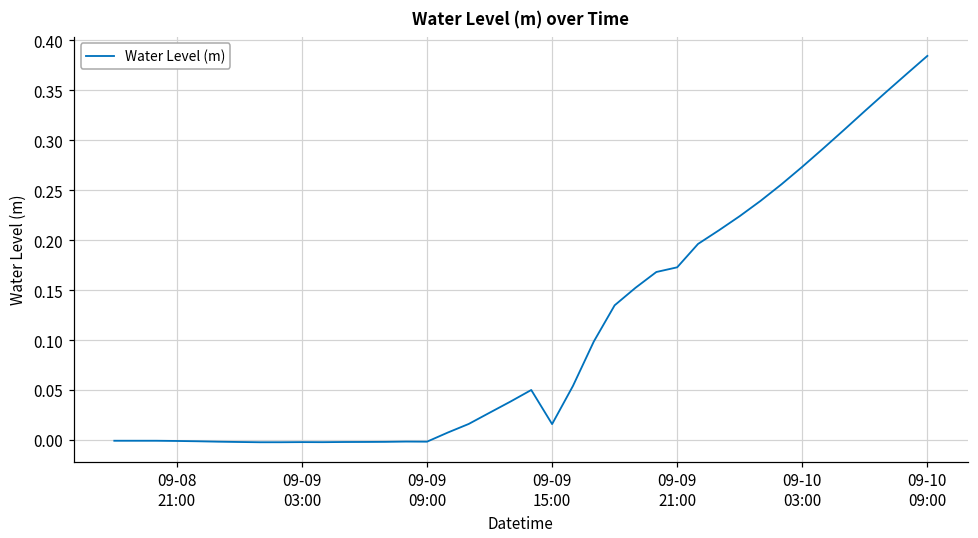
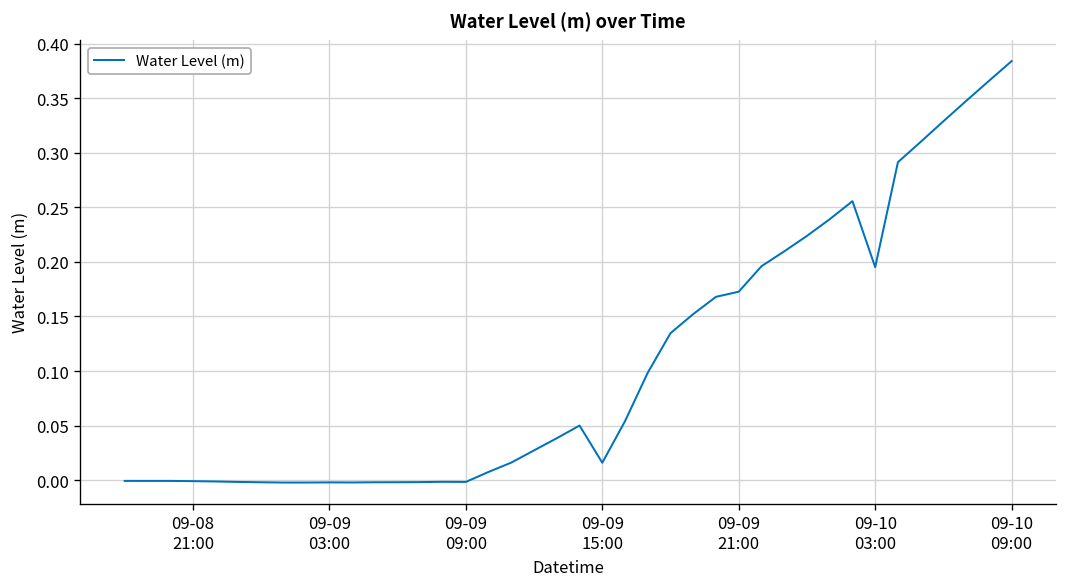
  {
    "09-08 21:00": 0.00,
    "09-09 03:00": 0.00,
    "09-09 09:00": 0.00,
    "09-09 15:00": 0.02,
    "09-09 21:00": 0.17,
-   "09-10 03:00": 0.27,
+   "09-10 03:00": 0.20,
    "09-10 09:00": 0.38
  }
